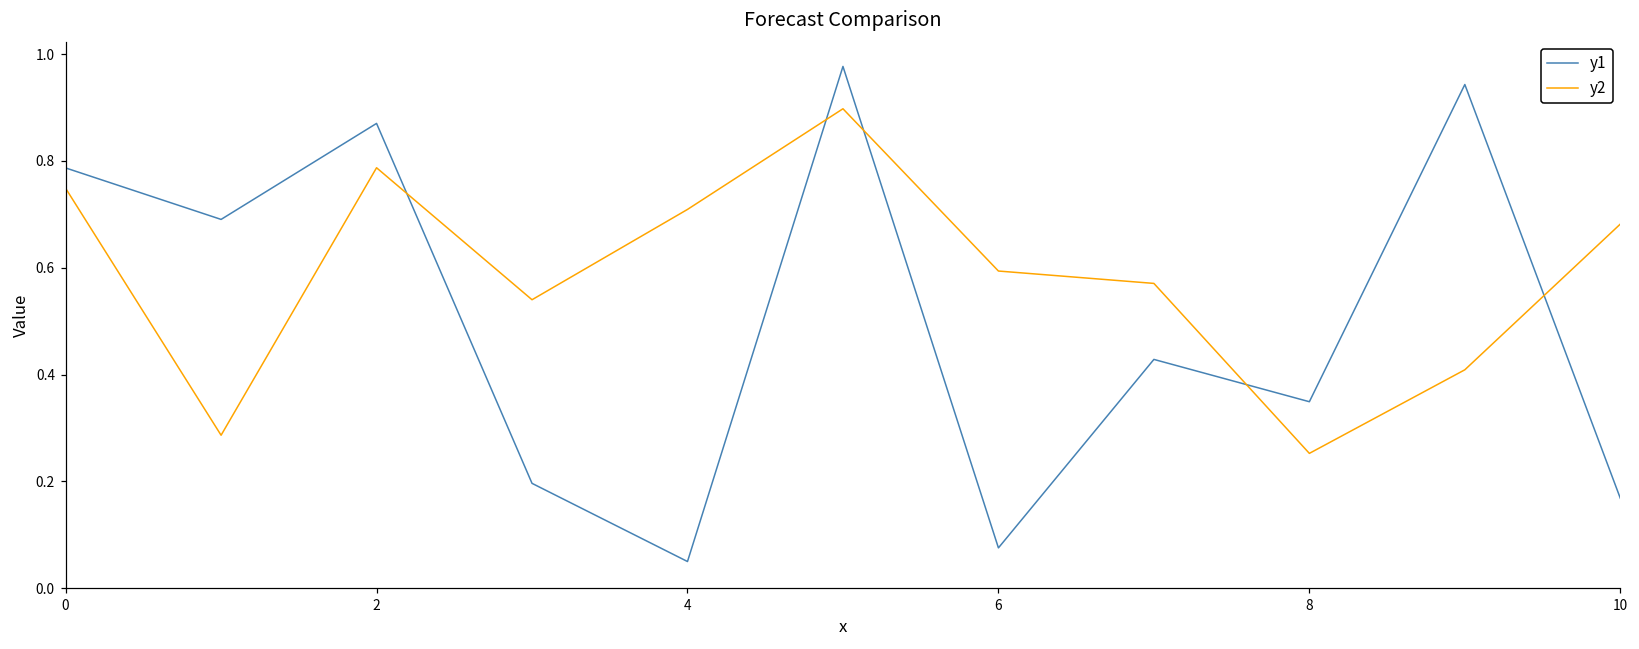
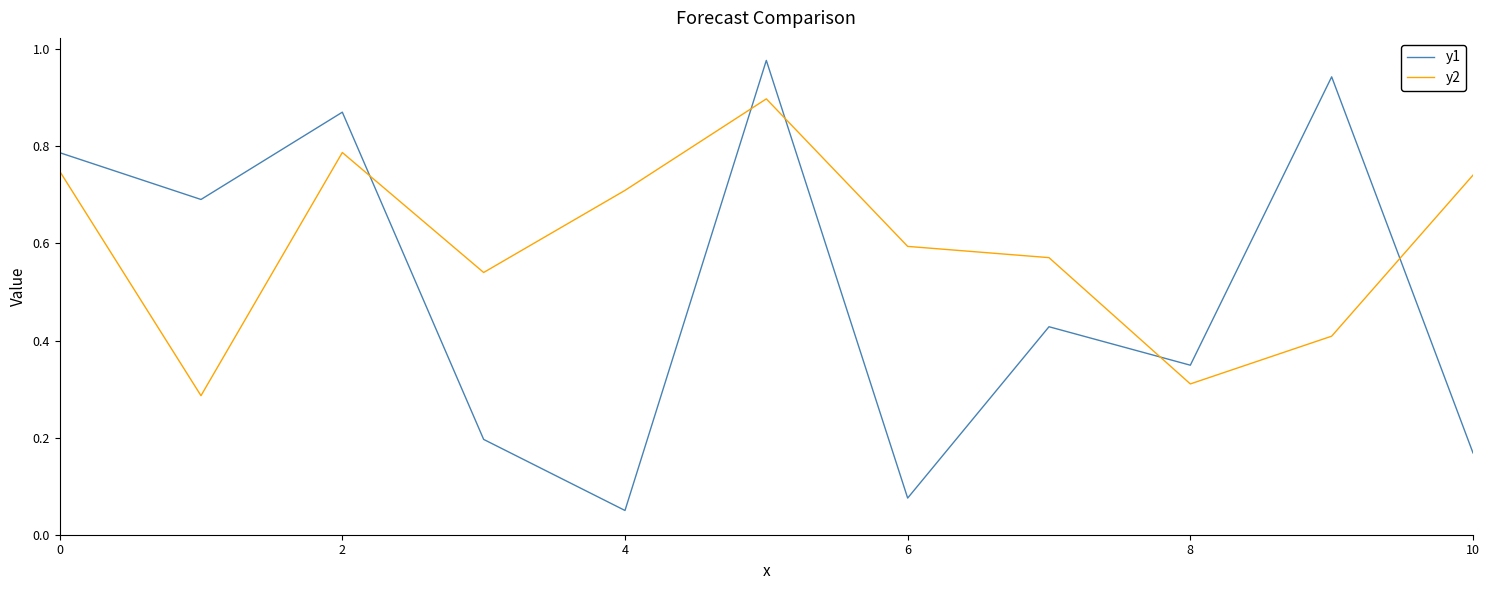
  {
    "y1": {
      "0": 0.79,
      "2": 0.87,
      "4": 0.05,
      "6": 0.08,
      "8": 0.35,
      "10": 0.17
    },
    "y2": {
      "0": 0.75,
      "2": 0.79,
      "4": 0.71,
      "6": 0.59,
-     "8": 0.25,
-     "10": 0.68
+     "8": 0.31,
+     "10": 0.74
    }
  }
